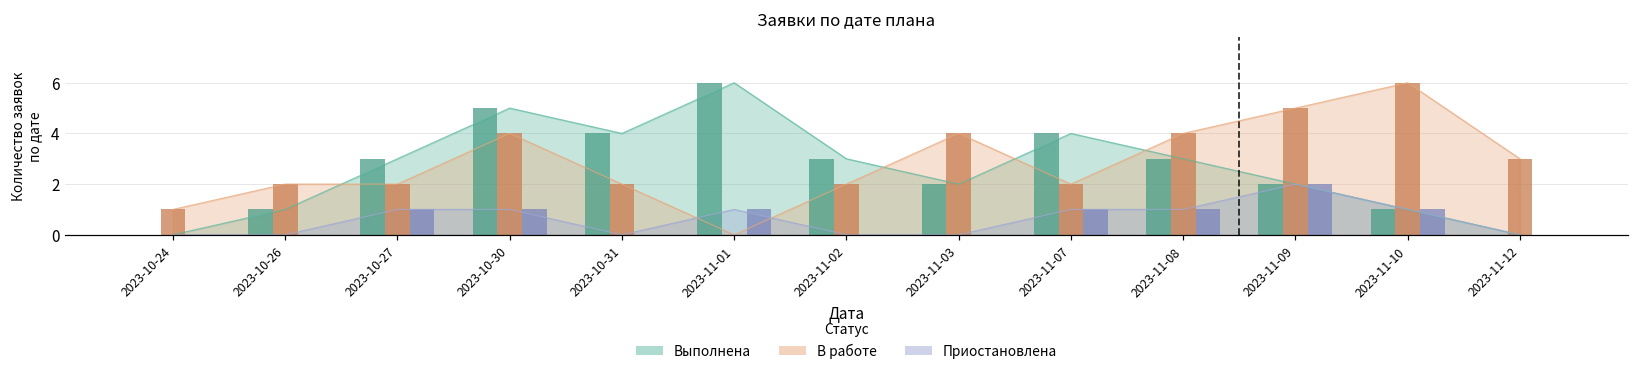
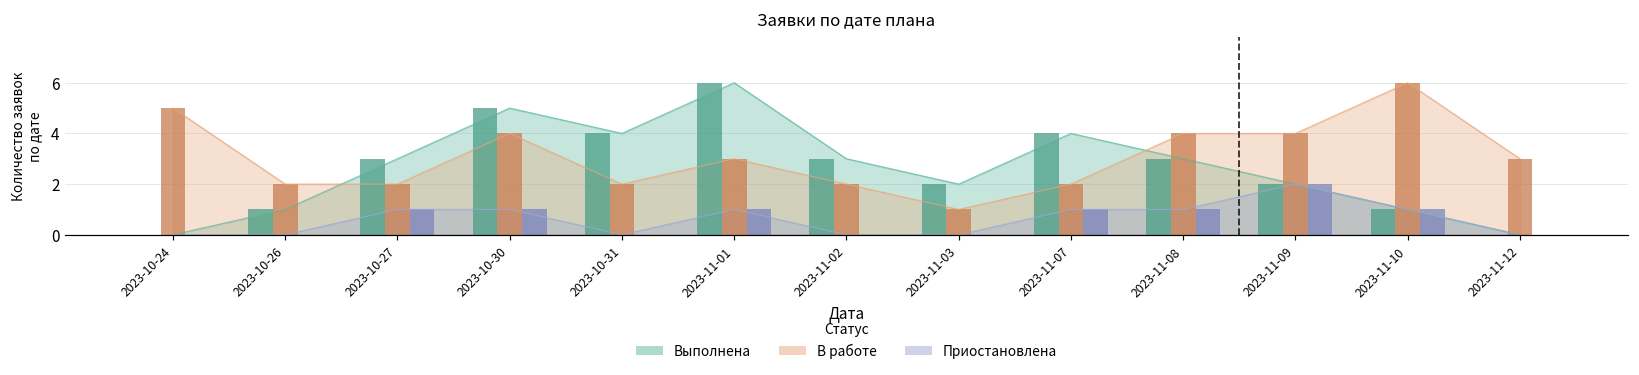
  {
    "В работе": {
-     "2023-10-24": 1,
+     "2023-10-24": 5,
      "2023-10-26": 2,
      "2023-10-27": 2,
      "2023-10-30": 4,
      "2023-10-31": 2,
-     "2023-11-01": 0,
+     "2023-11-01": 3,
      "2023-11-02": 2,
-     "2023-11-03": 4,
+     "2023-11-03": 1,
      "2023-11-07": 2,
      "2023-11-08": 4,
-     "2023-11-09": 5,
+     "2023-11-09": 4,
      "2023-11-10": 6,
      "2023-11-12": 3
    }
  }
